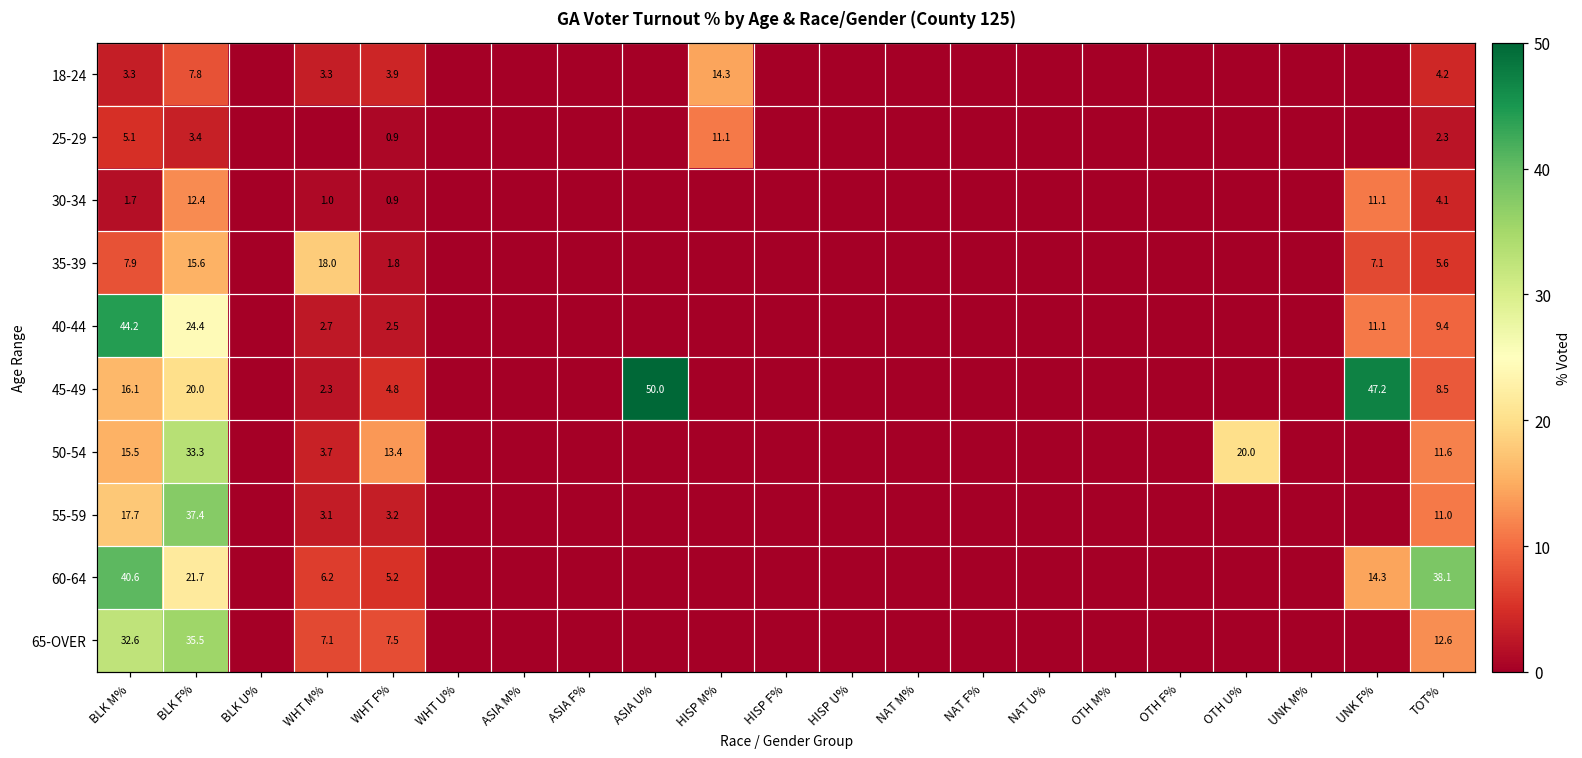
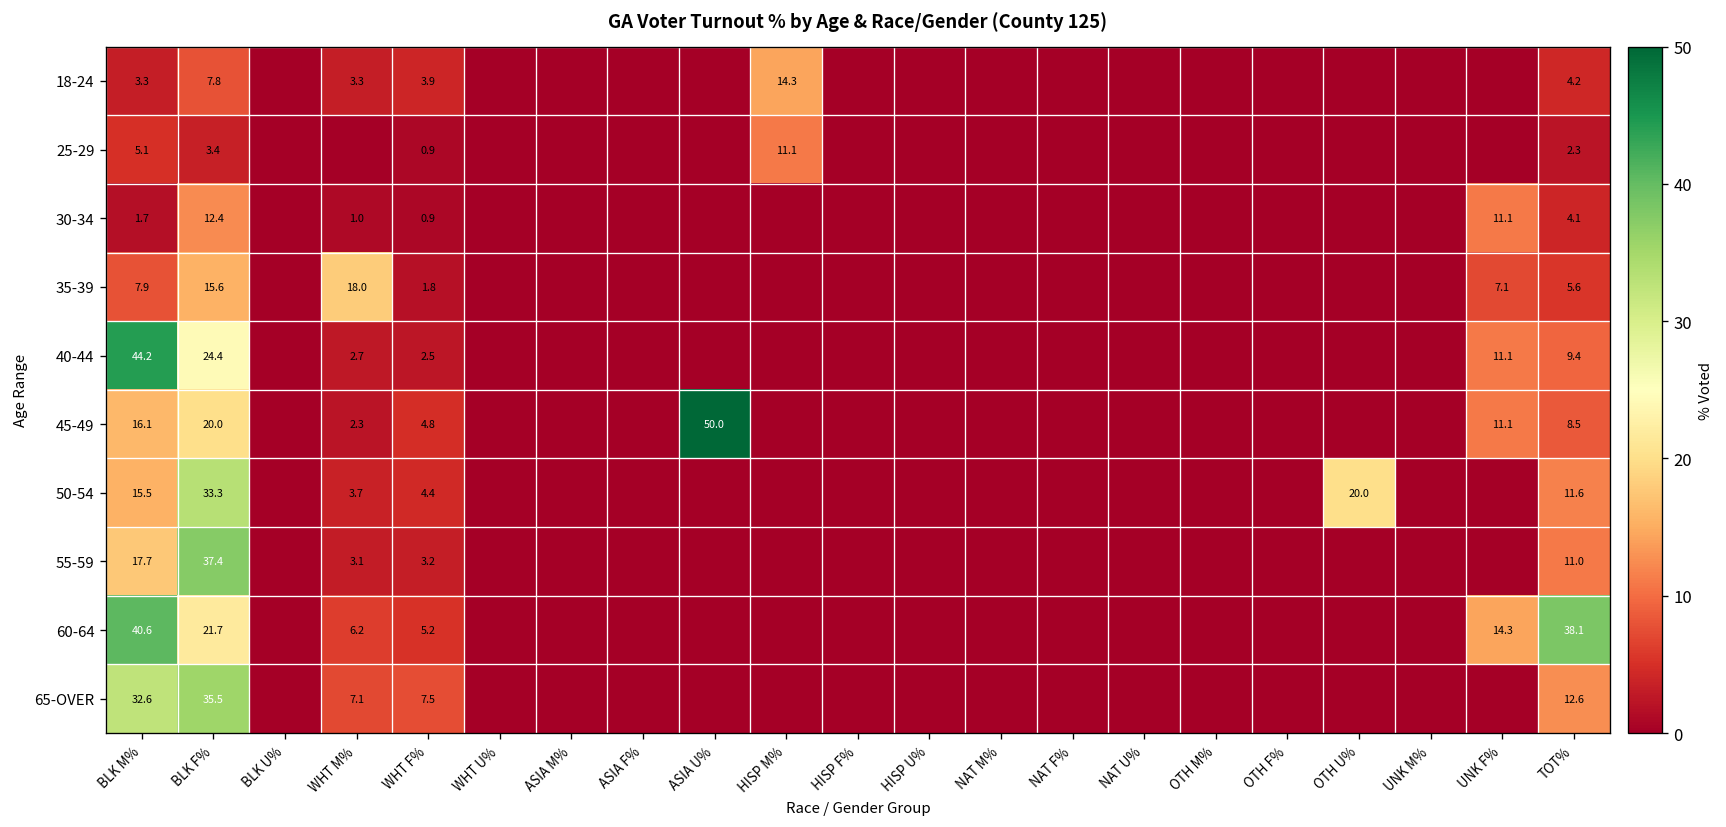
  {
    "18-24": {
      "BLK M%": 3.3,
      "BLK F%": 7.8,
      "WHT M%": 3.3,
      "WHT F%": 3.9,
      "HISP M%": 14.3,
      "TOT%": 4.2
    },
    "25-29": {
      "BLK M%": 5.1,
      "BLK F%": 3.4,
      "WHT F%": 0.9,
      "HISP M%": 11.1,
      "TOT%": 2.3
    },
    "30-34": {
      "BLK M%": 1.7,
      "BLK F%": 12.4,
      "WHT M%": 1.0,
      "WHT F%": 0.9,
      "UNK F%": 11.1,
      "TOT%": 4.1
    },
    "35-39": {
      "BLK M%": 7.9,
      "BLK F%": 15.6,
      "WHT M%": 18.0,
      "WHT F%": 1.8,
      "UNK F%": 7.1,
      "TOT%": 5.6
    },
    "40-44": {
      "BLK M%": 44.2,
      "BLK F%": 24.4,
      "WHT M%": 2.7,
      "WHT F%": 2.5,
      "UNK F%": 11.1,
      "TOT%": 9.4
    },
    "45-49": {
      "BLK M%": 16.1,
      "BLK F%": 20.0,
      "WHT M%": 2.3,
      "WHT F%": 4.8,
      "ASIA U%": 50.0,
-     "UNK F%": 47.2,
+     "UNK F%": 11.1,
      "TOT%": 8.5
    },
    "50-54": {
      "BLK M%": 15.5,
      "BLK F%": 33.3,
      "WHT M%": 3.7,
-     "WHT F%": 13.4,
+     "WHT F%": 4.4,
      "OTH U%": 20.0,
      "TOT%": 11.6
    },
    "55-59": {
      "BLK M%": 17.7,
      "BLK F%": 37.4,
      "WHT M%": 3.1,
      "WHT F%": 3.2,
      "TOT%": 11.0
    },
    "60-64": {
      "BLK M%": 40.6,
      "BLK F%": 21.7,
      "WHT M%": 6.2,
      "WHT F%": 5.2,
      "UNK F%": 14.3,
      "TOT%": 38.1
    },
    "65-OVER": {
      "BLK M%": 32.6,
      "BLK F%": 35.5,
      "WHT M%": 7.1,
      "WHT F%": 7.5,
      "TOT%": 12.6
    }
  }
